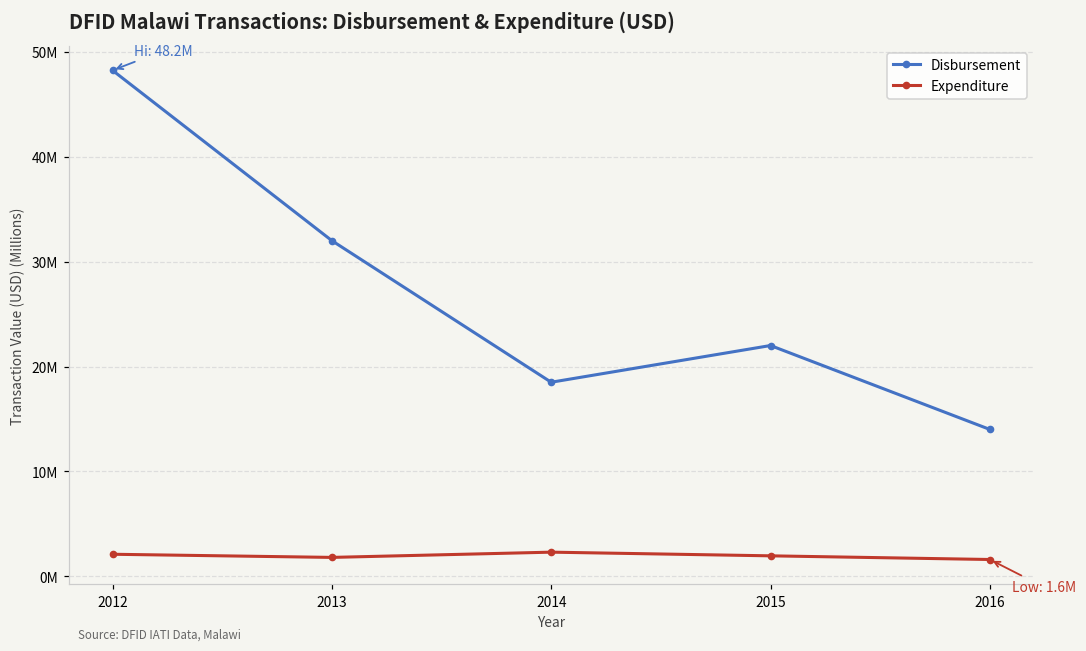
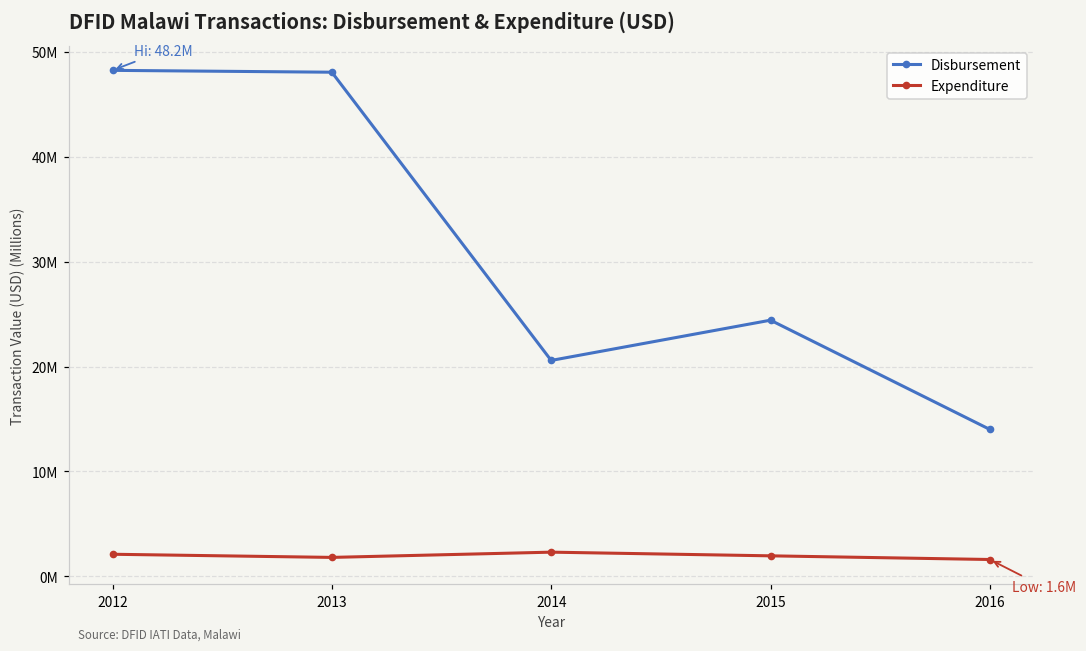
  {
    "Disbursement": {
-     "2013": "32000000",
-     "2014": "19000000",
-     "2015": "22000000",
+     "2013": "48000000",
+     "2014": "21000000",
+     "2015": "24000000",
      "2016": "14000000"
    },
    "Expenditure": {
      "2016": "1.6M"
    }
  }
